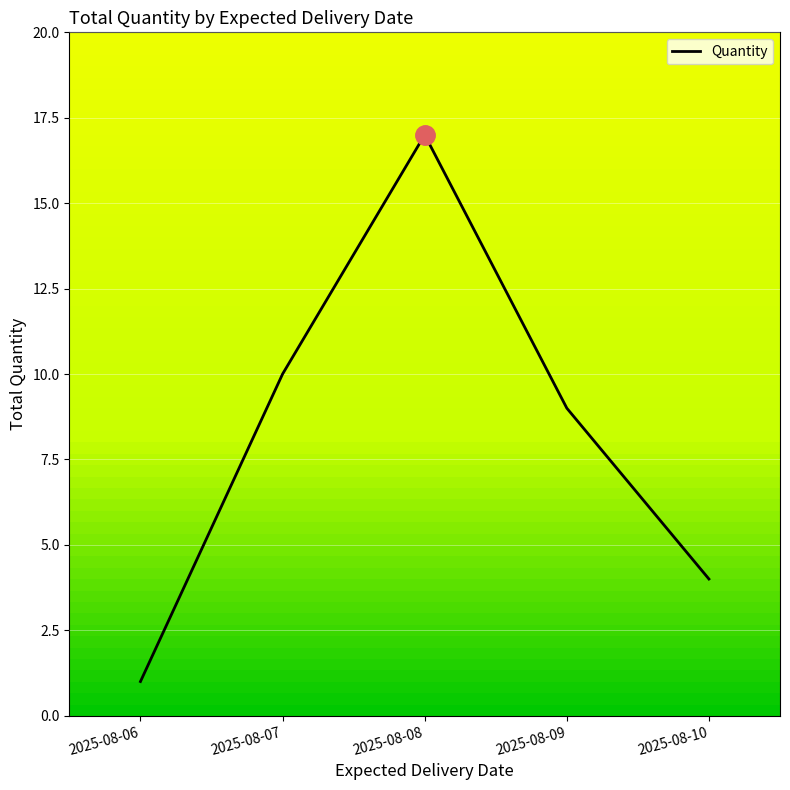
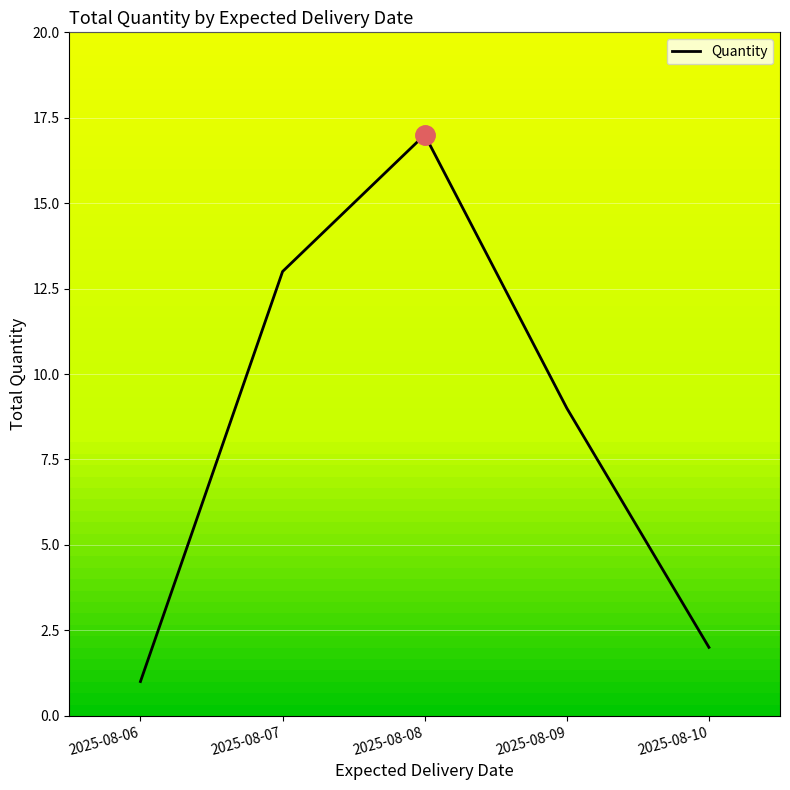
  {
    "Quantity": {
      "2025-08-06": 1,
-     "2025-08-07": 10,
+     "2025-08-07": 13,
      "2025-08-09": 9,
-     "2025-08-10": 4
+     "2025-08-10": 2
    }
  }
